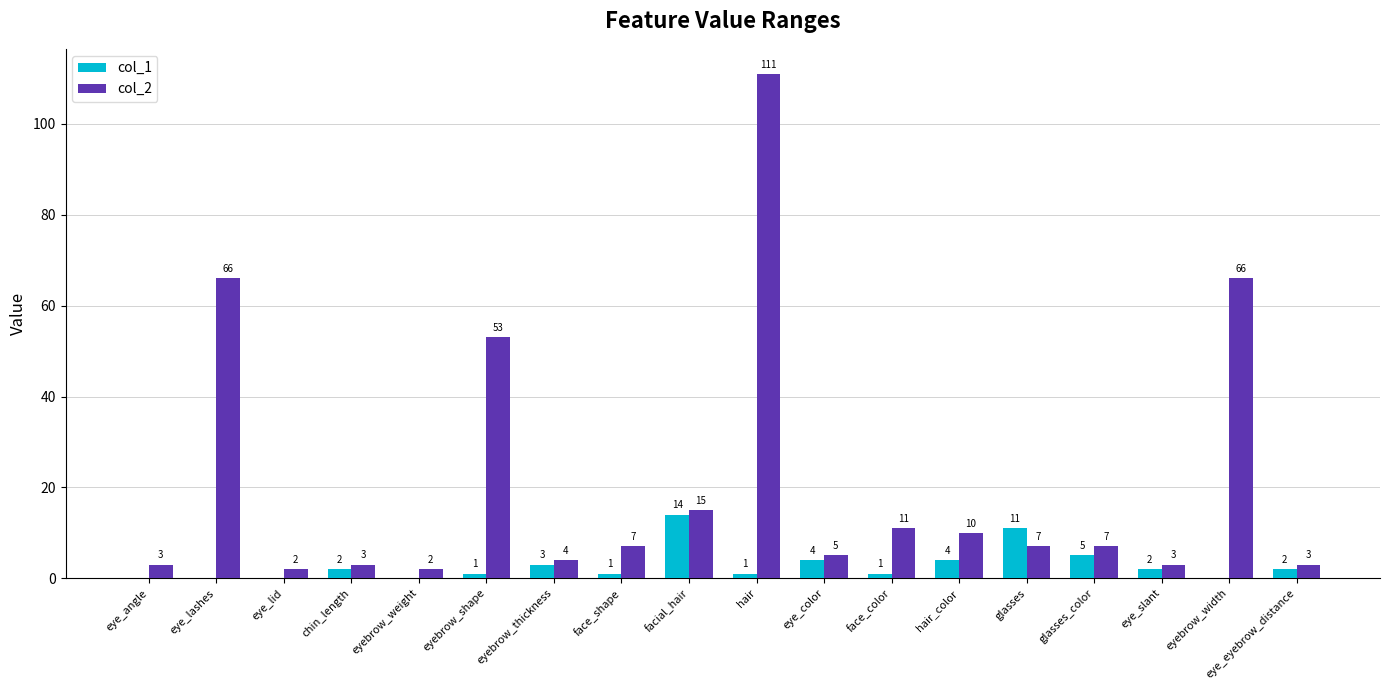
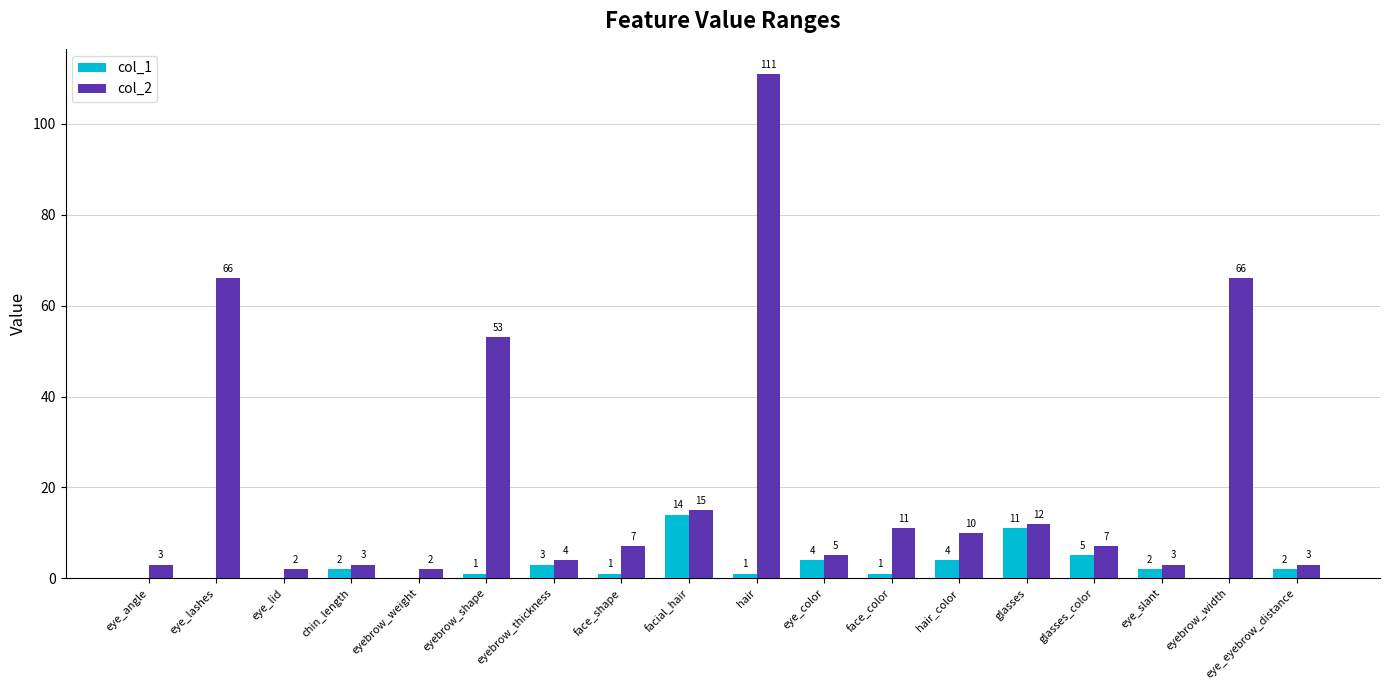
  {
    "col_1": {
      "chin_length": 2,
      "eyebrow_shape": 1,
      "eyebrow_thickness": 3,
      "face_shape": 1,
      "facial_hair": 14,
      "hair": 1,
      "eye_color": 4,
      "face_color": 1,
      "hair_color": 4,
      "glasses": 11,
      "glasses_color": 5,
      "eye_slant": 2,
      "eye_eyebrow_distance": 2
    },
    "col_2": {
      "eye_angle": 3,
      "eye_lashes": 66,
      "eye_lid": 2,
      "chin_length": 3,
      "eyebrow_weight": 2,
      "eyebrow_shape": 53,
      "eyebrow_thickness": 4,
      "face_shape": 7,
      "facial_hair": 15,
      "hair": 111,
      "eye_color": 5,
      "face_color": 11,
      "hair_color": 10,
-     "glasses": 7,
+     "glasses": 12,
      "glasses_color": 7,
      "eye_slant": 3,
      "eyebrow_width": 66,
      "eye_eyebrow_distance": 3
    }
  }
